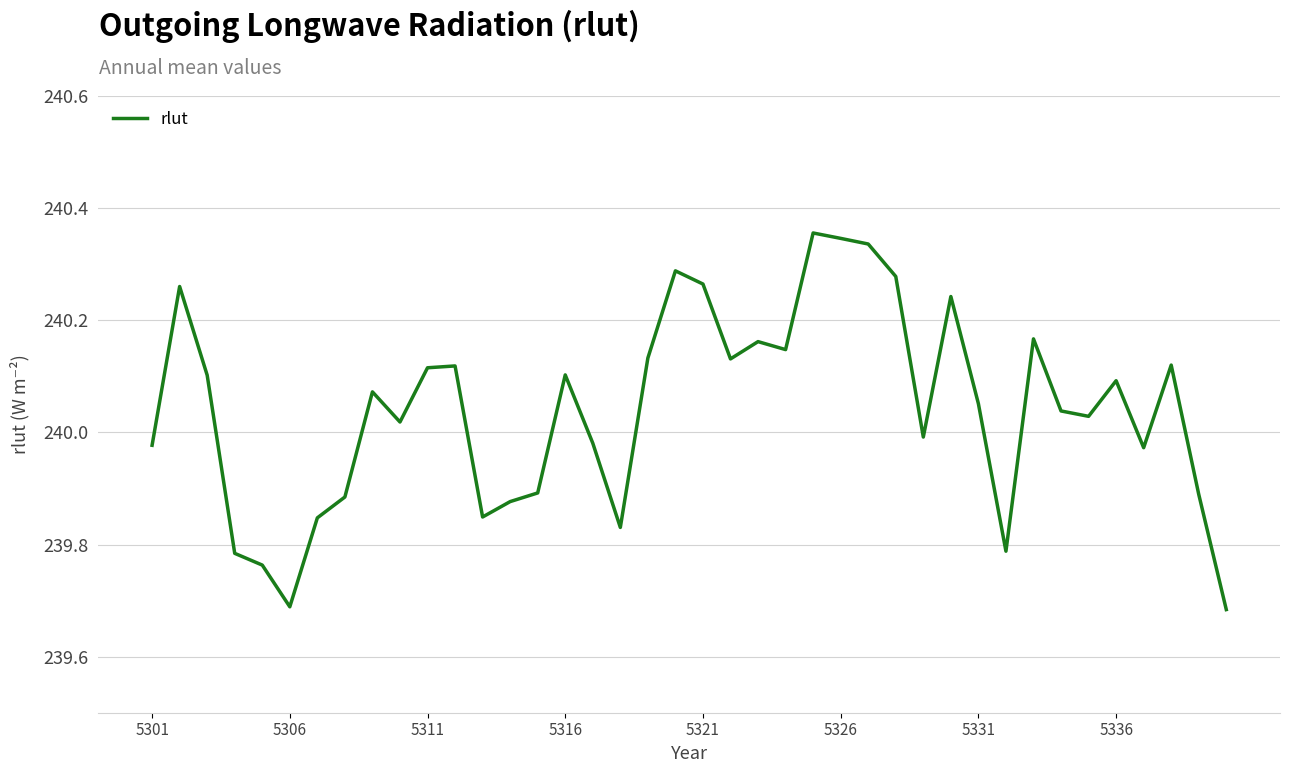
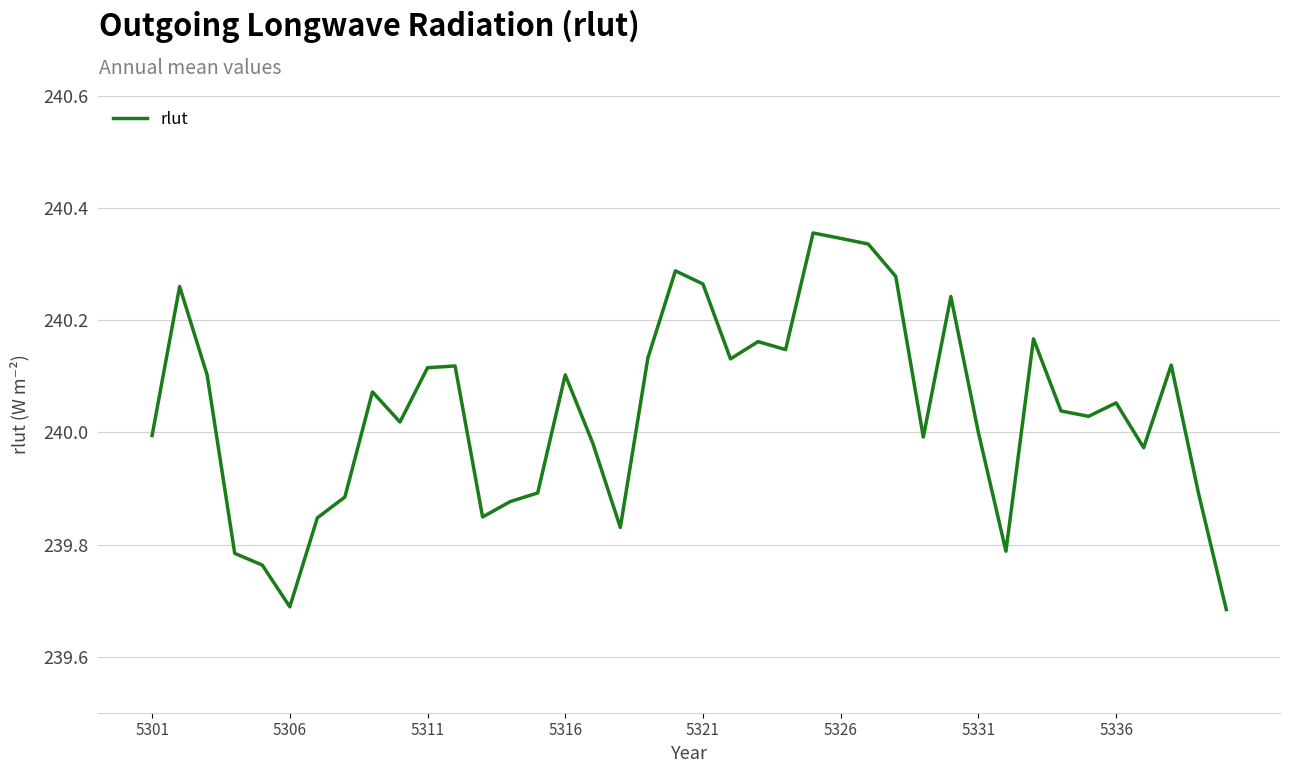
  {
-   "5301": 239.98,
+   "5301": 239.99,
    "5306": 239.69,
    "5311": 240.12,
    "5316": 240.10,
    "5321": 240.26,
    "5326": 240.35,
-   "5331": 240.05,
-   "5336": 240.09
+   "5331": 240.00,
+   "5336": 240.05
  }
